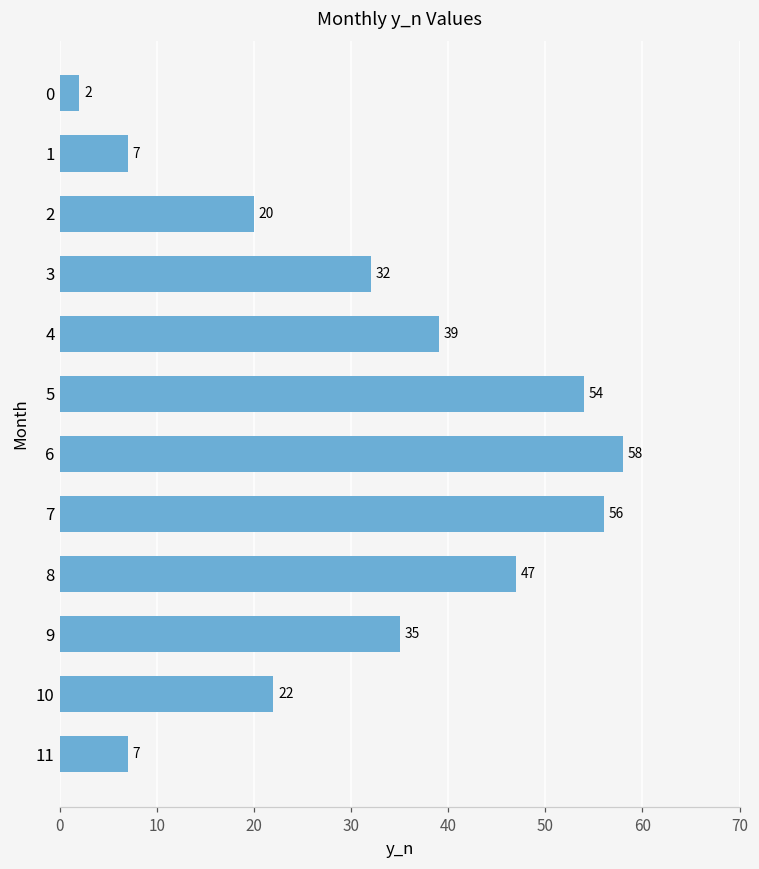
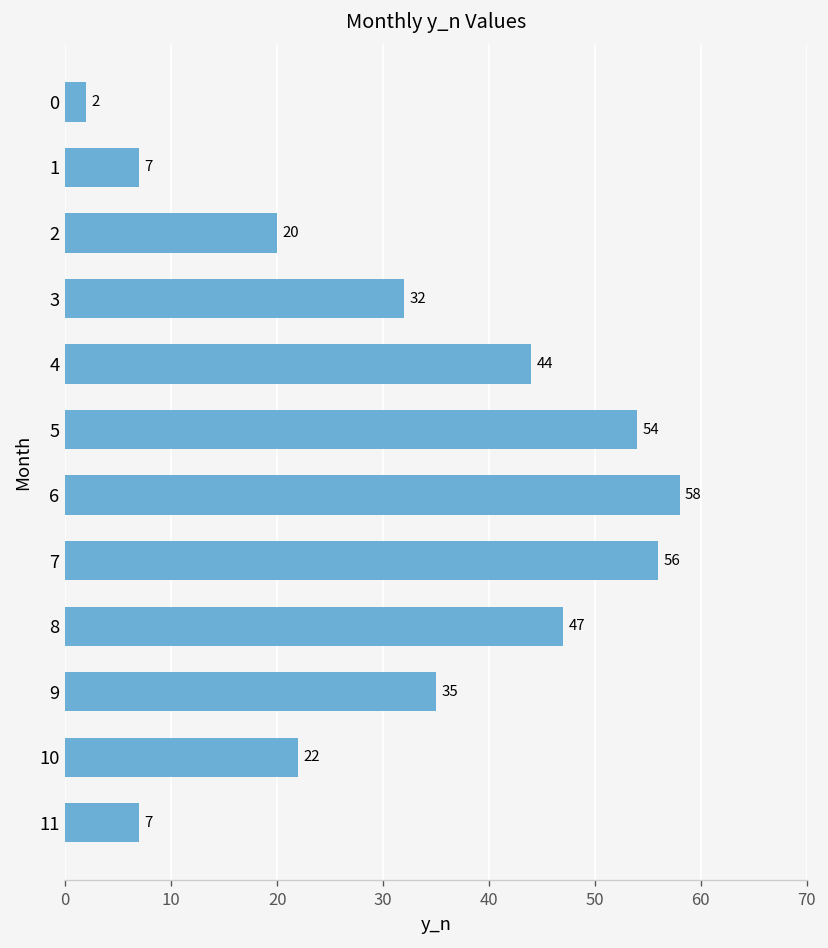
  {
    "0": 2,
    "1": 7,
    "2": 20,
    "3": 32,
-   "4": 39,
+   "4": 44,
    "5": 54,
    "6": 58,
    "7": 56,
    "8": 47,
    "9": 35,
    "10": 22,
    "11": 7
  }
